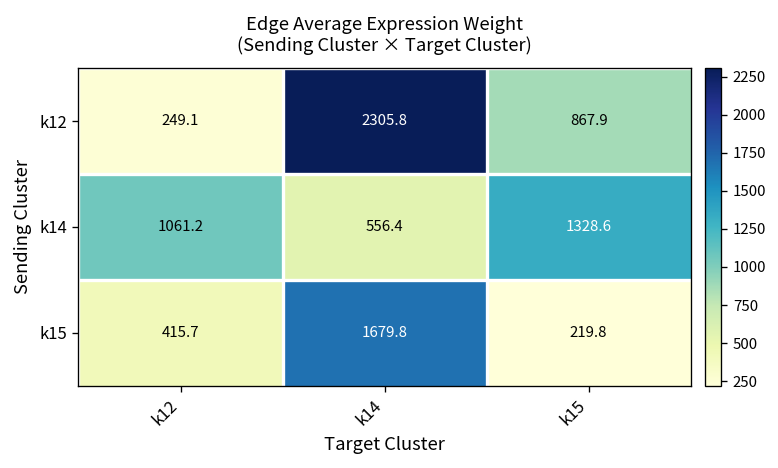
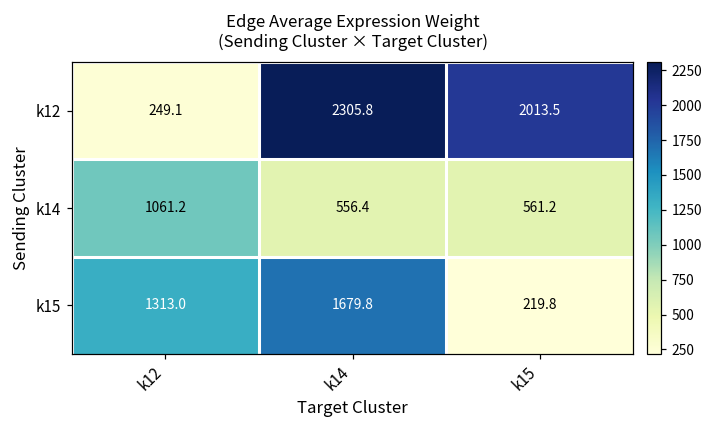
  {
    "k12": {
      "k12": 249.1,
      "k14": 2305.8,
-     "k15": 867.9
+     "k15": 2013.5
    },
    "k14": {
      "k12": 1061.2,
      "k14": 556.4,
-     "k15": 1328.6
+     "k15": 561.2
    },
    "k15": {
-     "k12": 415.7,
+     "k12": 1313.0,
      "k14": 1679.8,
      "k15": 219.8
    }
  }
